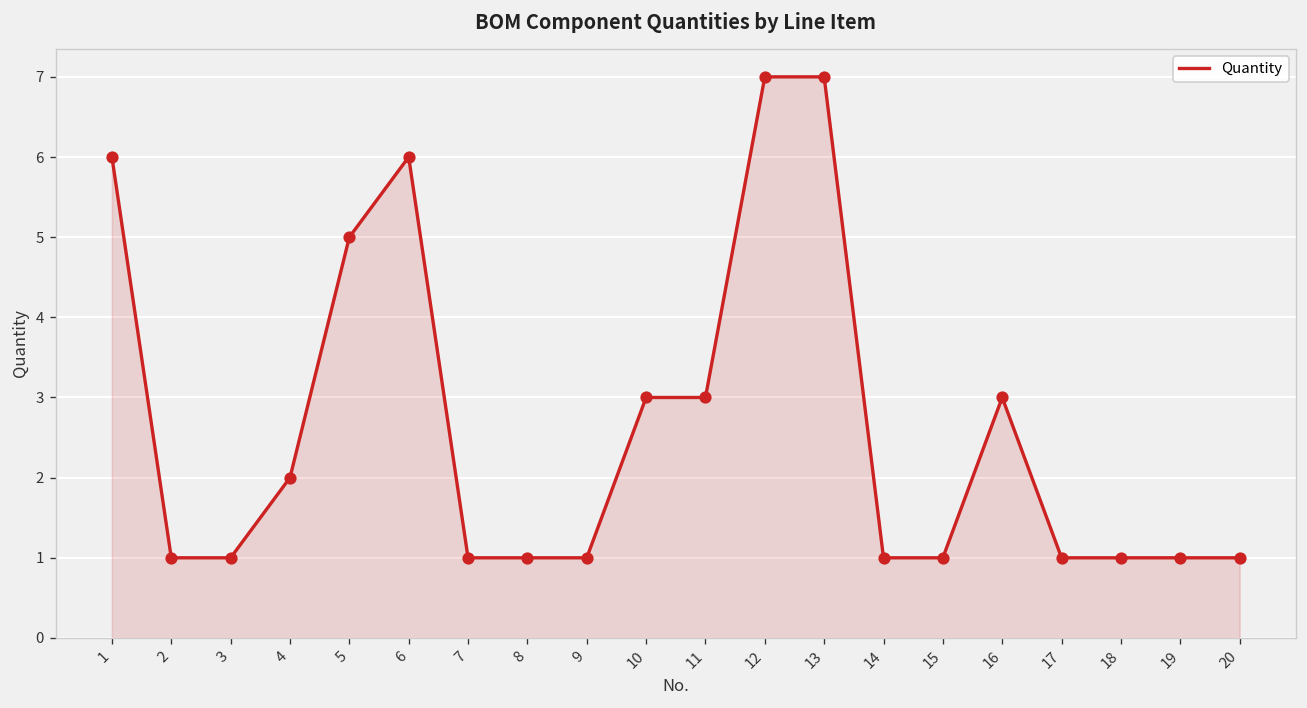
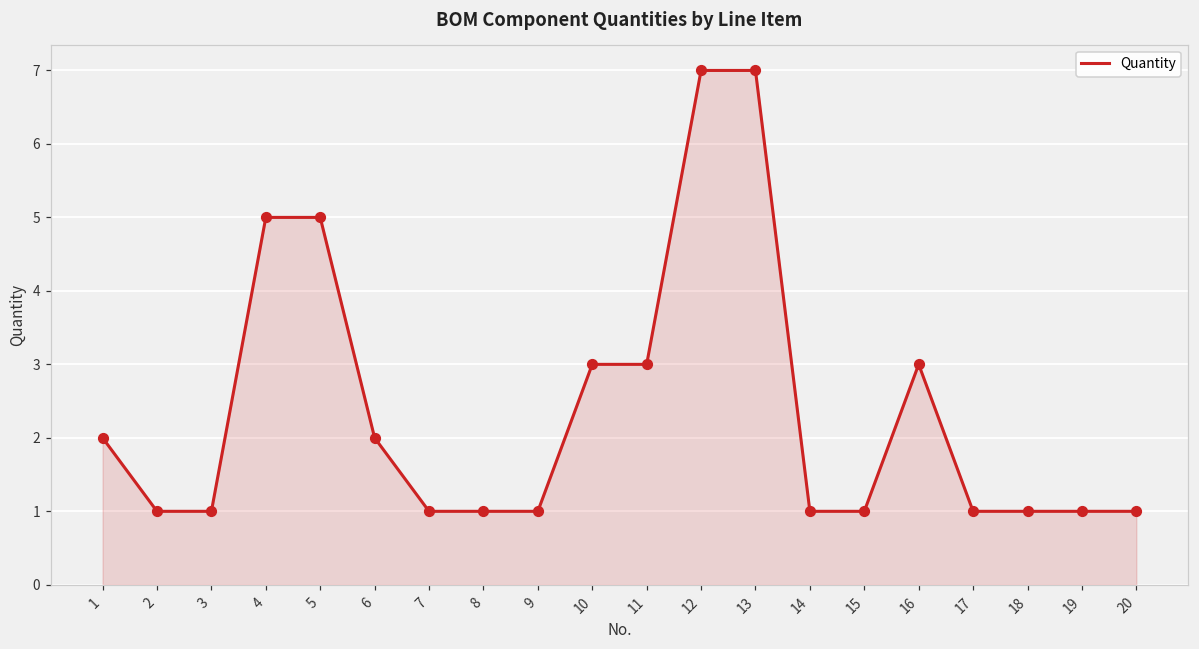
  {
-   "1": 6,
+   "1": 2,
    "2": 1,
    "3": 1,
-   "4": 2,
+   "4": 5,
    "5": 5,
-   "6": 6,
+   "6": 2,
    "7": 1,
    "8": 1,
    "9": 1,
    "10": 3,
    "11": 3,
    "12": 7,
    "13": 7,
    "14": 1,
    "15": 1,
    "16": 3,
    "17": 1,
    "18": 1,
    "19": 1,
    "20": 1
  }
